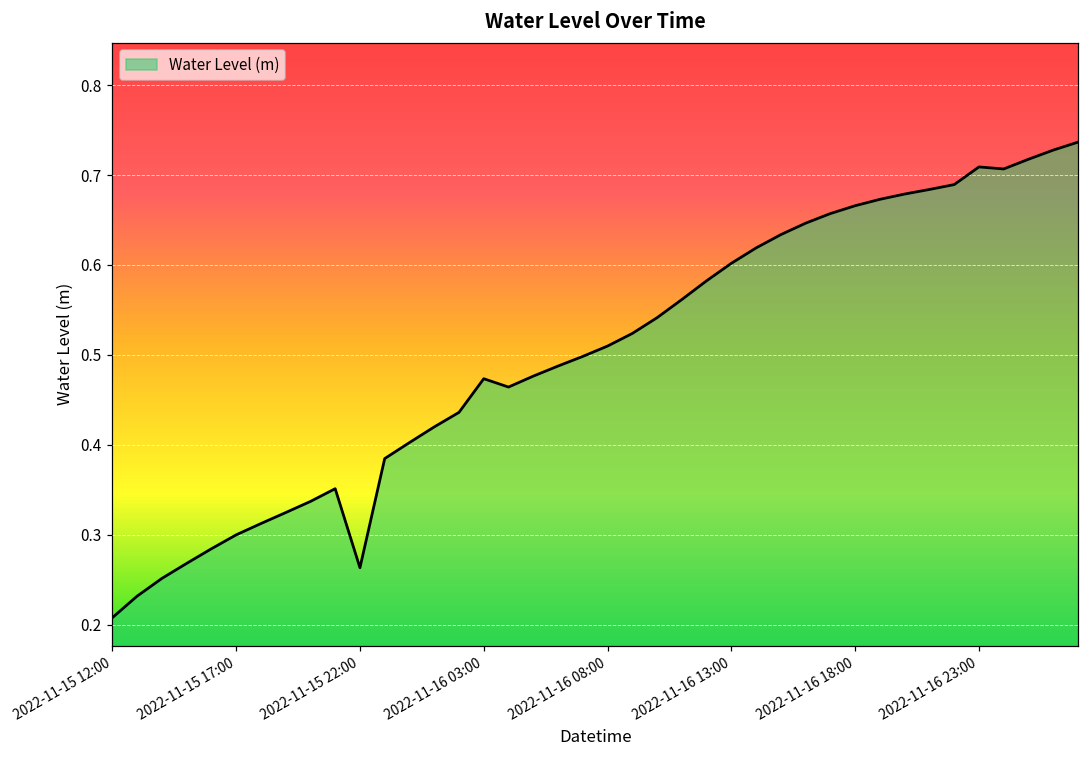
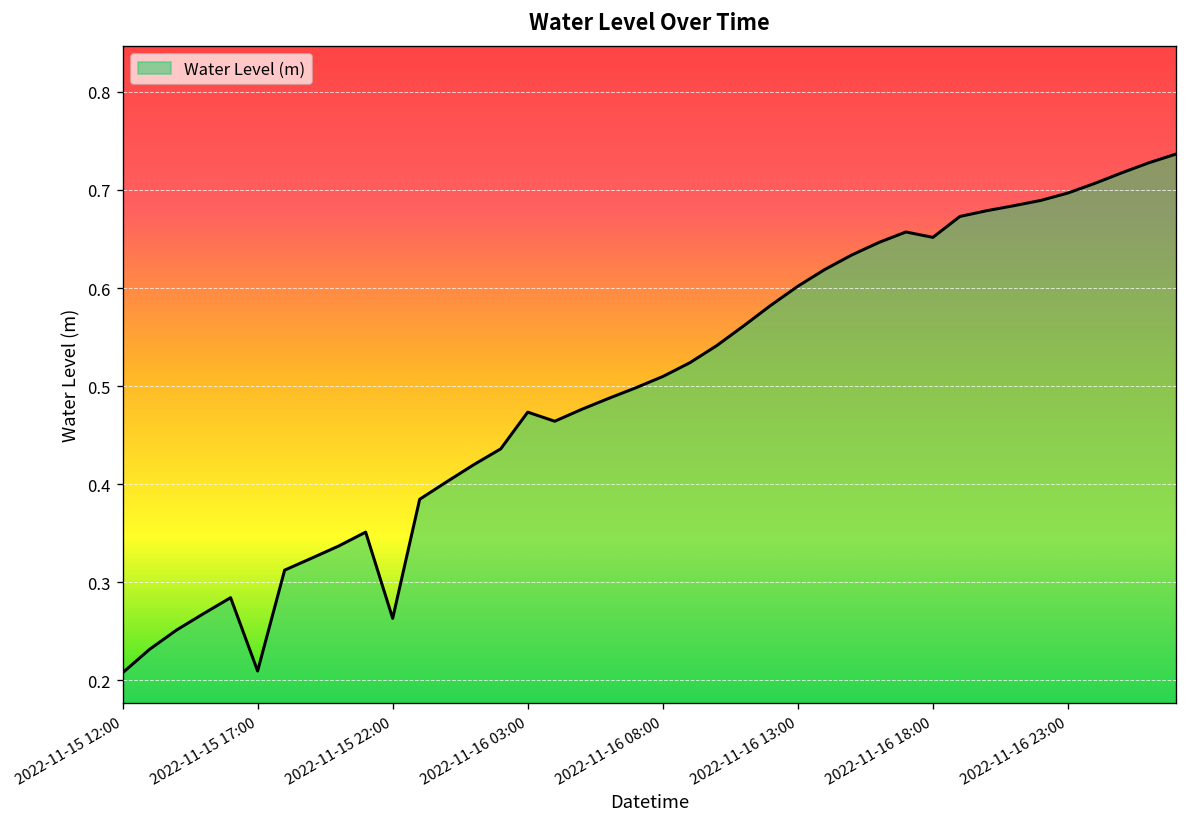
  {
    "2022-11-15 12:00": 0.21,
-   "2022-11-15 17:00": 0.30,
+   "2022-11-15 17:00": 0.21,
    "2022-11-15 22:00": 0.26,
    "2022-11-16 03:00": 0.47,
    "2022-11-16 08:00": 0.51,
    "2022-11-16 13:00": 0.60,
-   "2022-11-16 18:00": 0.67,
-   "2022-11-16 23:00": 0.71
+   "2022-11-16 18:00": 0.65,
+   "2022-11-16 23:00": 0.70
  }
